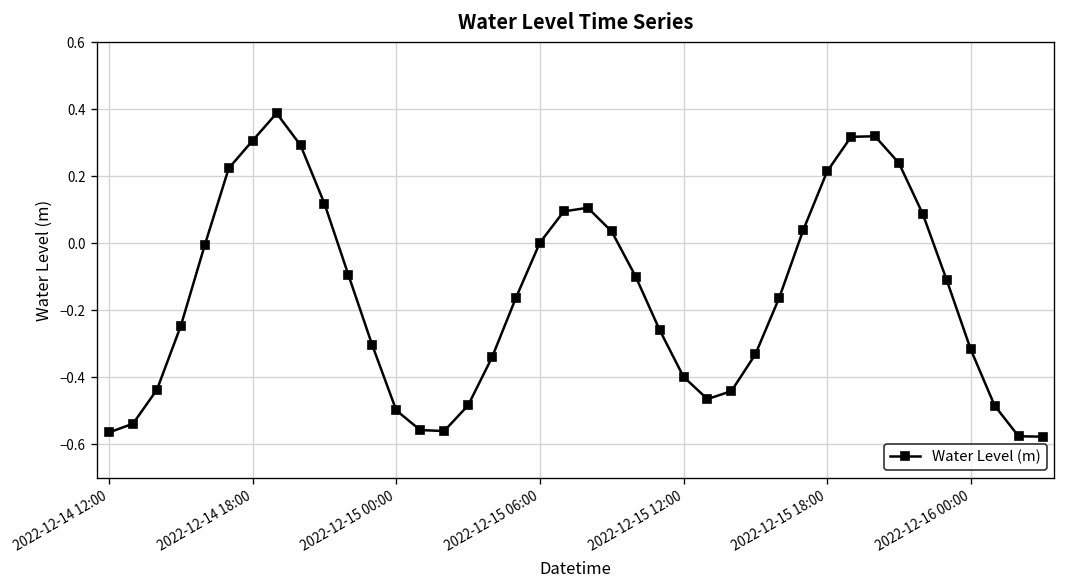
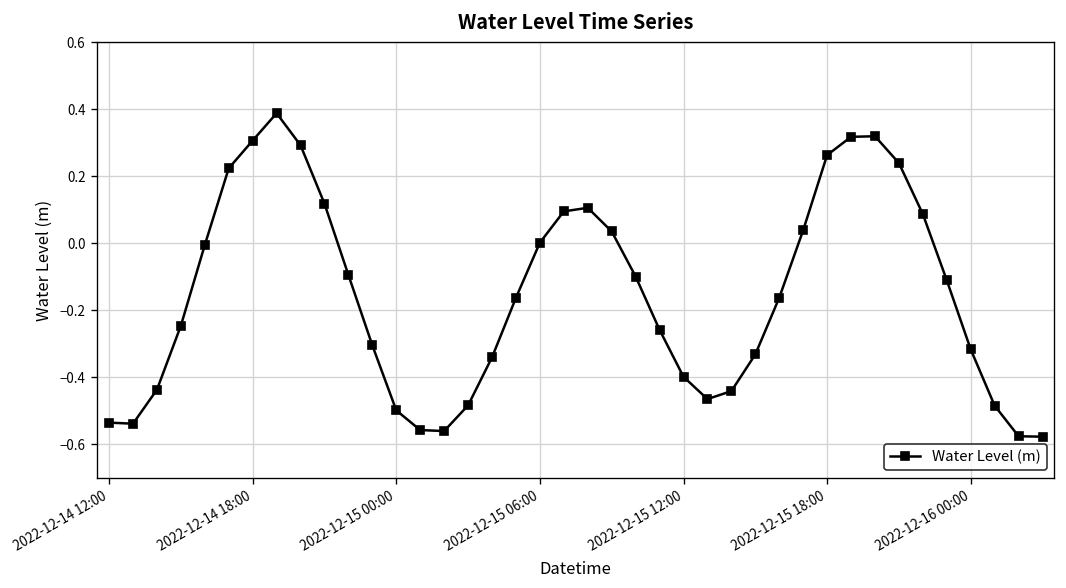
  {
-   "2022-12-14 12:00": -0.56,
+   "2022-12-14 12:00": -0.54,
    "2022-12-14 18:00": 0.31,
    "2022-12-15 00:00": -0.50,
    "2022-12-15 06:00": 0.00,
    "2022-12-15 12:00": -0.40,
-   "2022-12-15 18:00": 0.21,
+   "2022-12-15 18:00": 0.26,
    "2022-12-16 00:00": -0.32
  }
